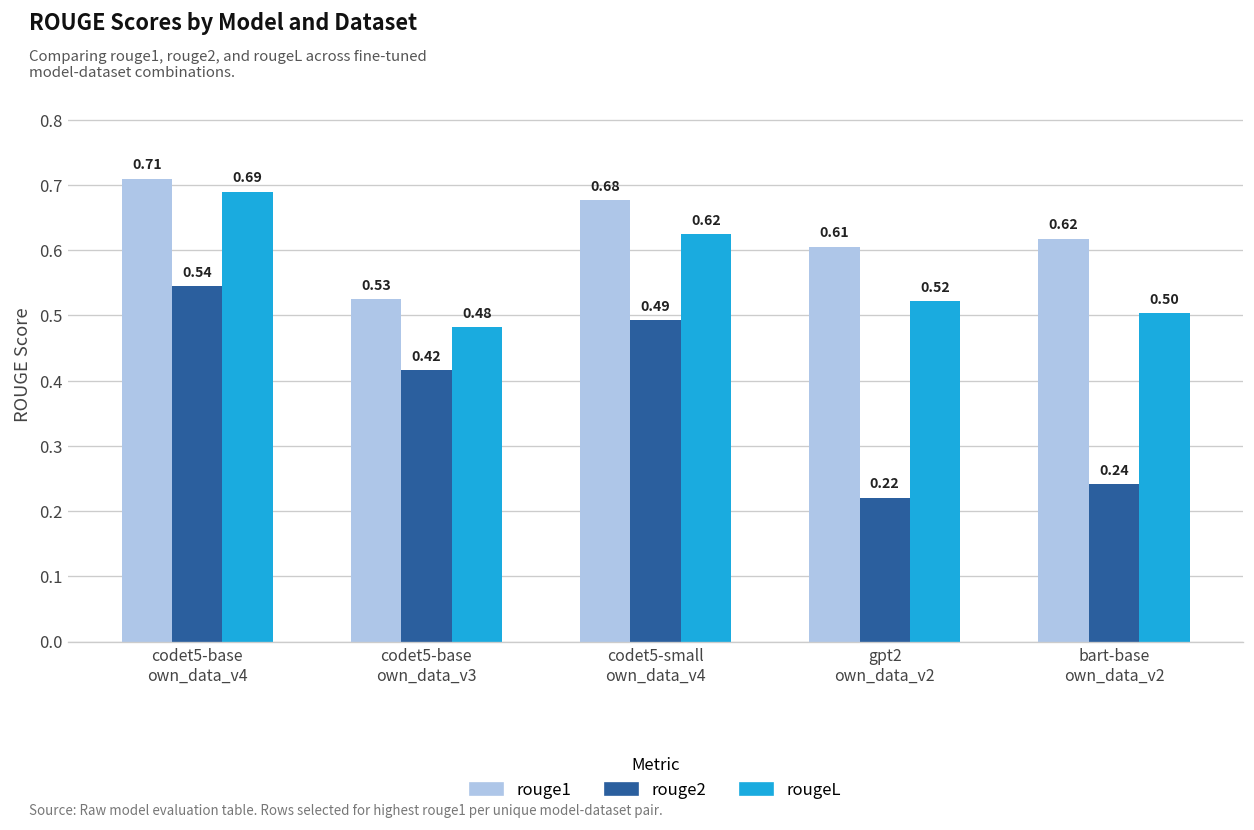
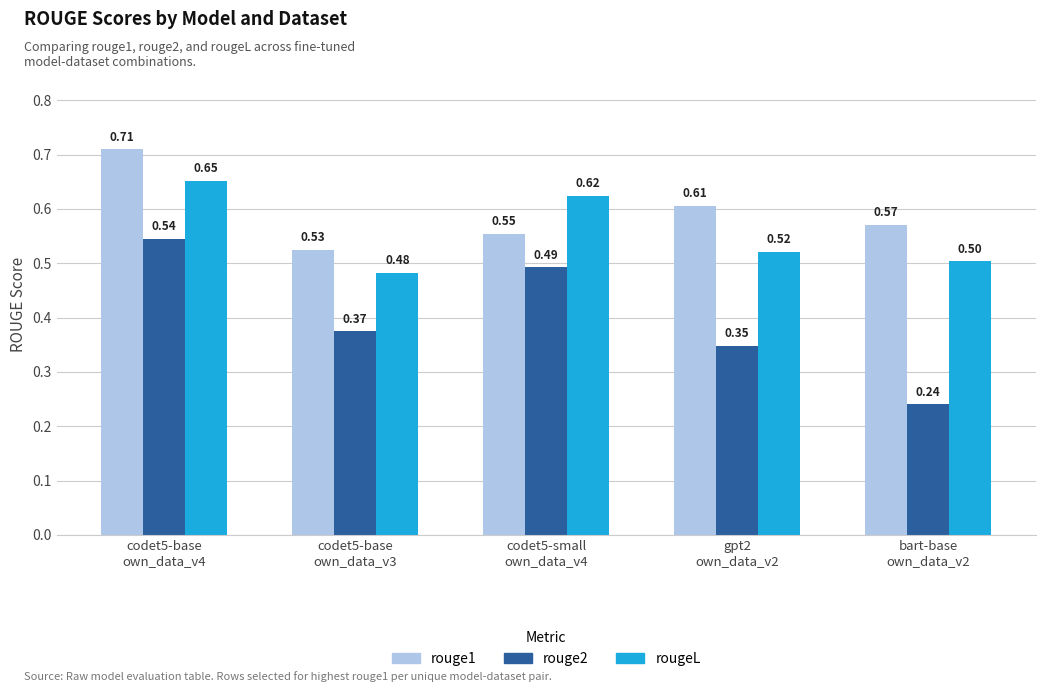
  {
    "rouge1": {
      "codet5-base own_data_v4": 0.71,
      "codet5-base own_data_v3": 0.53,
-     "codet5-small own_data_v4": 0.68,
+     "codet5-small own_data_v4": 0.55,
      "gpt2 own_data_v2": 0.61,
-     "bart-base own_data_v2": 0.62
+     "bart-base own_data_v2": 0.57
    },
    "rouge2": {
      "codet5-base own_data_v4": 0.54,
-     "codet5-base own_data_v3": 0.42,
+     "codet5-base own_data_v3": 0.37,
      "codet5-small own_data_v4": 0.49,
-     "gpt2 own_data_v2": 0.22,
+     "gpt2 own_data_v2": 0.35,
      "bart-base own_data_v2": 0.24
    },
    "rougeL": {
-     "codet5-base own_data_v4": 0.69,
+     "codet5-base own_data_v4": 0.65,
      "codet5-base own_data_v3": 0.48,
      "codet5-small own_data_v4": 0.62,
      "gpt2 own_data_v2": 0.52,
      "bart-base own_data_v2": 0.50
    }
  }
